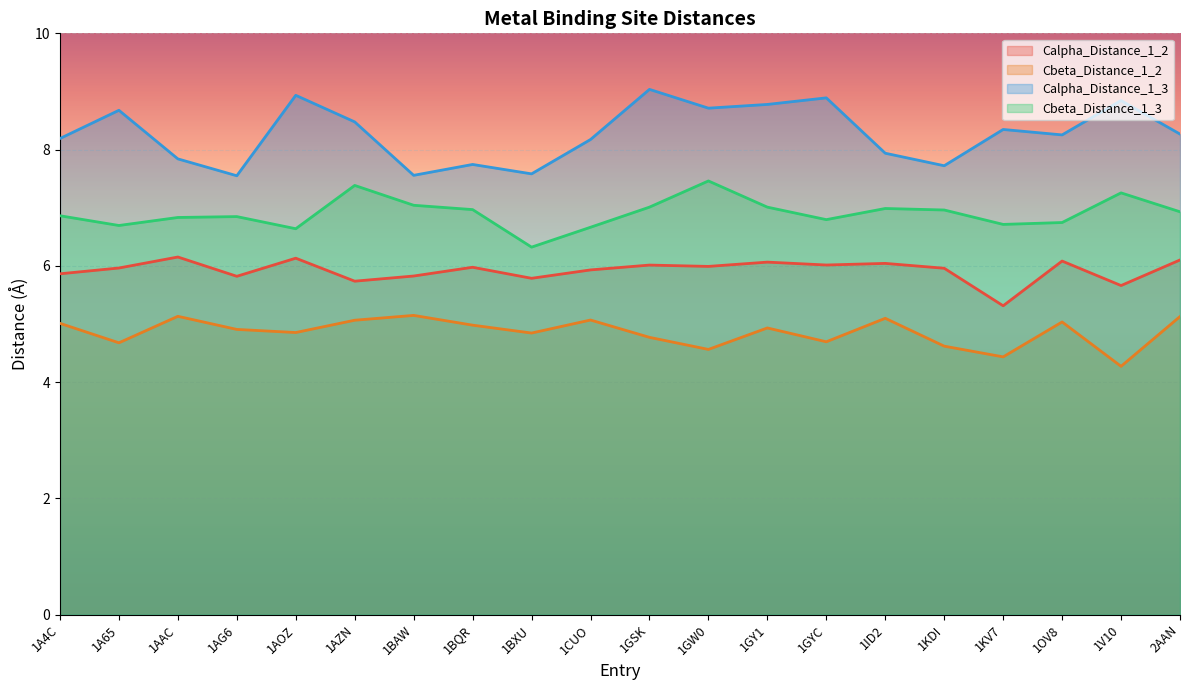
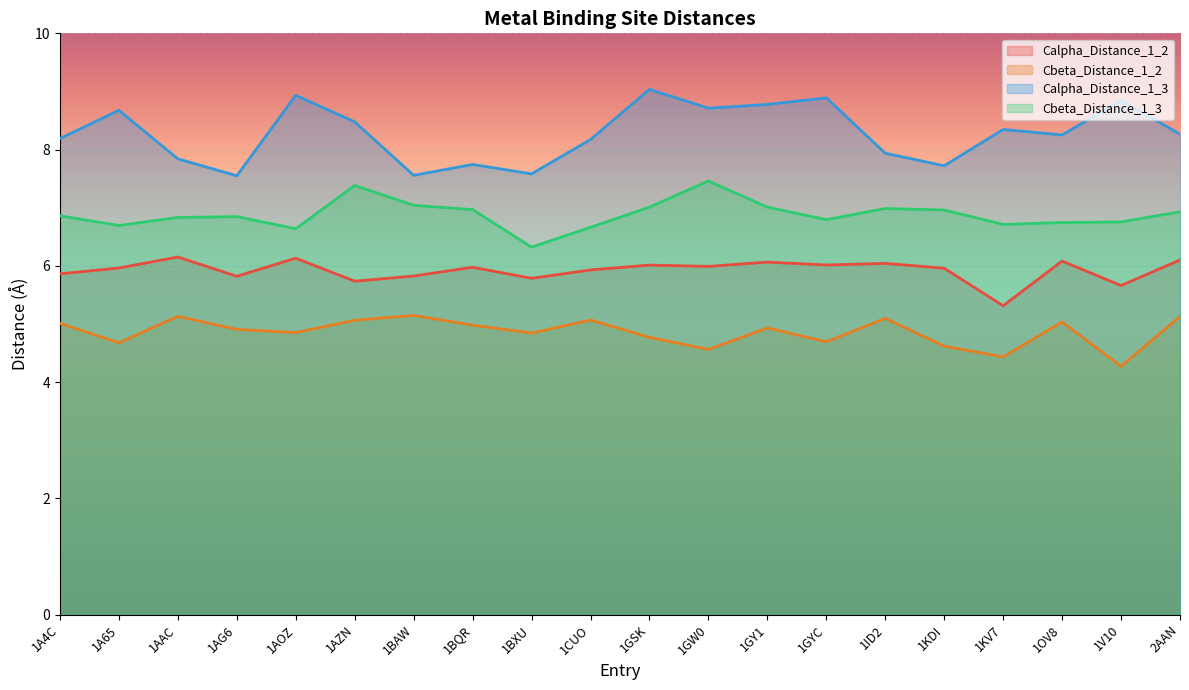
  {
    "Calpha_Distance_1_3": {
      "1A4C": 8.2,
      "1A65": 8.7,
      "1AAC": 7.8,
      "1AG6": 7.5,
      "1AOZ": 8.9,
      "1AZN": 8.5,
      "1BAW": 7.6,
      "1BQR": 7.7,
      "1BXU": 7.6,
      "1CUO": 8.2,
      "1GSK": 9.0,
      "1GW0": 8.7,
      "1GY1": 8.8,
      "1GYC": 8.9,
      "1ID2": 7.9,
      "1KDI": 7.7,
      "1KV7": 8.3,
      "1OV8": 8.3,
      "2AAN": 8.3
    },
    "Cbeta_Distance_1_3": {
      "1A4C": 6.9,
      "1A65": 6.7,
      "1AAC": 6.8,
      "1AG6": 6.8,
      "1AOZ": 6.6,
      "1AZN": 7.4,
      "1BAW": 7.0,
      "1BQR": 7.0,
      "1BXU": 6.3,
      "1CUO": 6.7,
      "1GSK": 7.0,
      "1GW0": 7.5,
      "1GY1": 7.0,
      "1GYC": 6.8,
      "1ID2": 7.0,
      "1KDI": 7.0,
      "1KV7": 6.7,
      "1OV8": 6.7,
-     "1V10": 7.3,
+     "1V10": 6.8,
      "2AAN": 6.9
    }
  }
